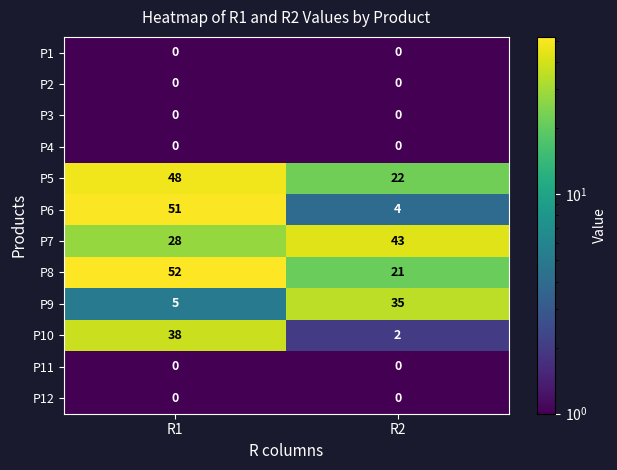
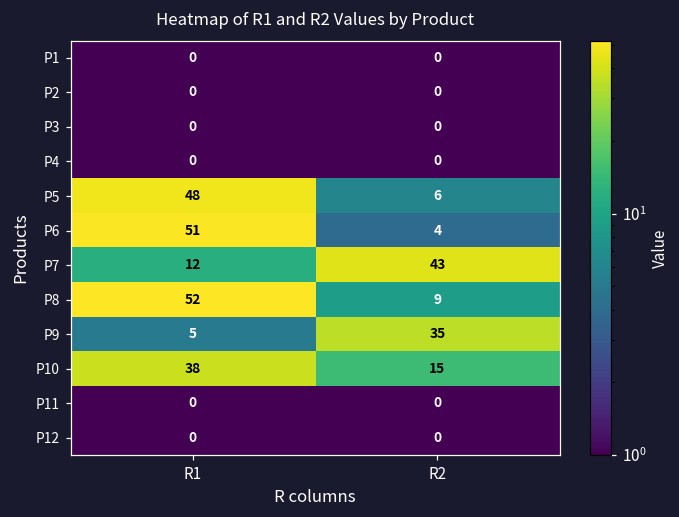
  {
    "P1": {
      "R1": 0,
      "R2": 0
    },
    "P2": {
      "R1": 0,
      "R2": 0
    },
    "P3": {
      "R1": 0,
      "R2": 0
    },
    "P4": {
      "R1": 0,
      "R2": 0
    },
    "P5": {
      "R1": 48,
-     "R2": 22
+     "R2": 6
    },
    "P6": {
      "R1": 51,
      "R2": 4
    },
    "P7": {
-     "R1": 28,
+     "R1": 12,
      "R2": 43
    },
    "P8": {
      "R1": 52,
-     "R2": 21
+     "R2": 9
    },
    "P9": {
      "R1": 5,
      "R2": 35
    },
    "P10": {
      "R1": 38,
-     "R2": 2
+     "R2": 15
    },
    "P11": {
      "R1": 0,
      "R2": 0
    },
    "P12": {
      "R1": 0,
      "R2": 0
    }
  }
